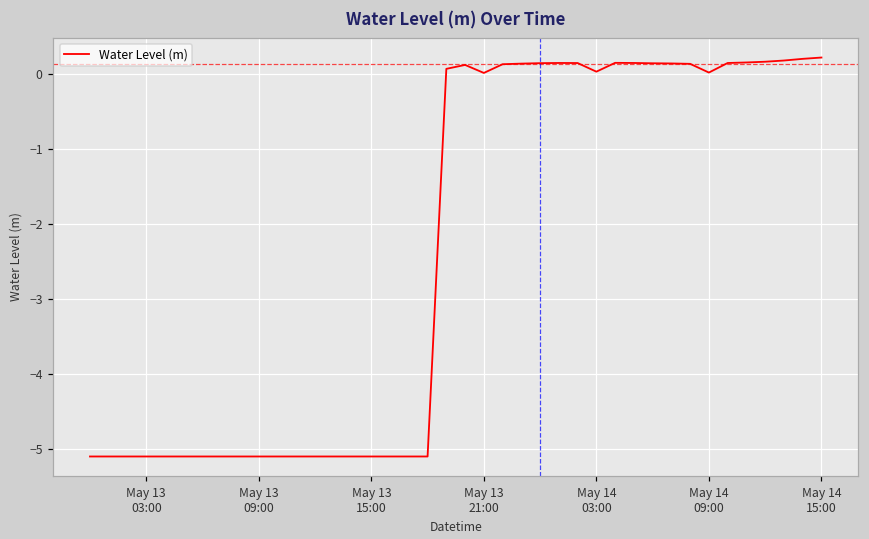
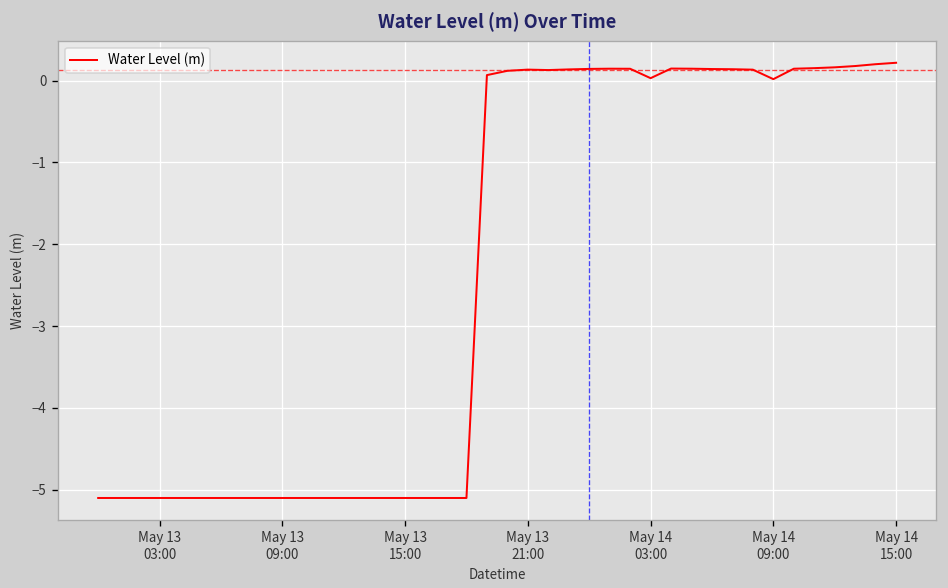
  {
    "May 13 03:00": -5.1,
    "May 13 09:00": -5.1,
    "May 13 15:00": -5.1,
-   "May 13 21:00": 0.0,
+   "May 13 21:00": 0.1,
    "May 14 03:00": 0.0,
    "May 14 09:00": 0.0,
    "May 14 15:00": 0.2
  }
